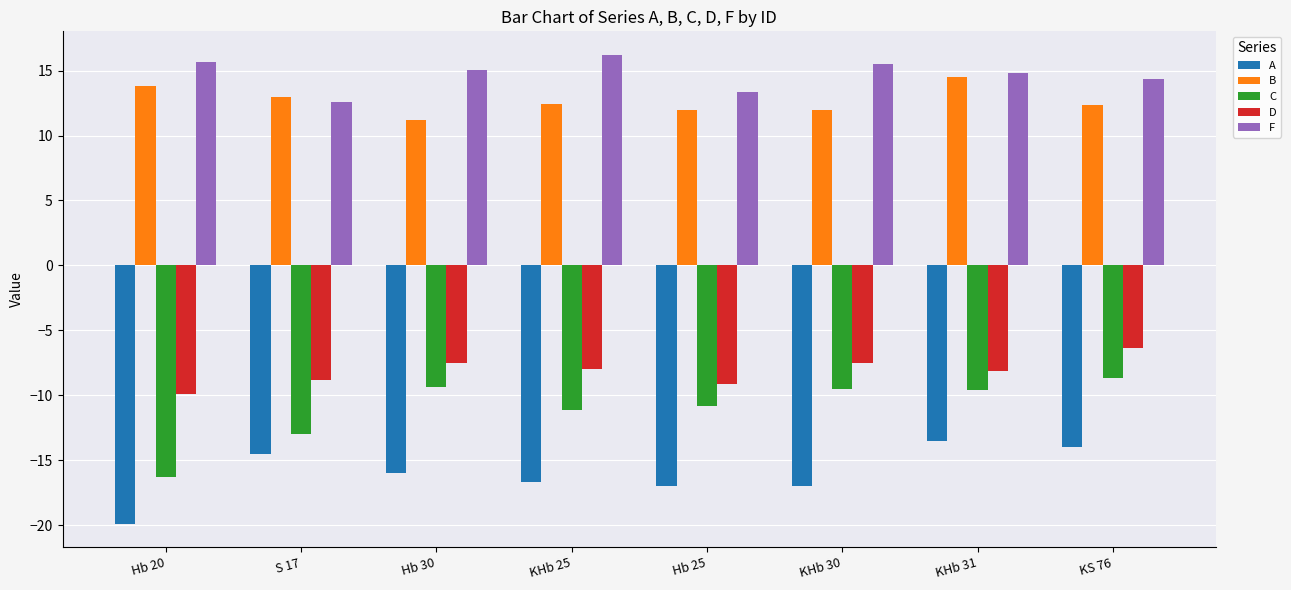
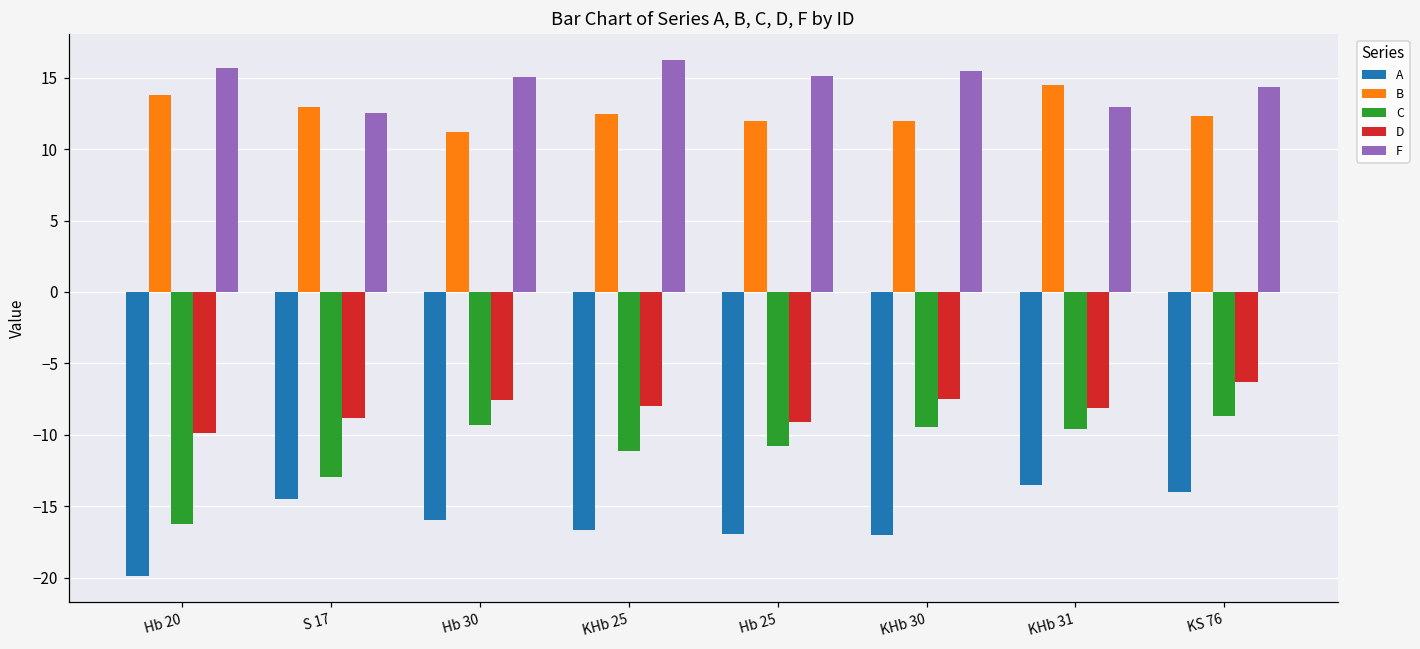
  {
    "A": {
      "Hb 20": -19.9,
      "S 17": -14.5,
      "Hb 30": -16.0,
      "KHb 25": -16.7,
      "Hb 25": -17.0,
      "KHb 30": -17.0,
      "KHb 31": -13.5,
      "KS 76": -14.0
    },
    "B": {
      "Hb 20": 13.8,
      "S 17": 12.9,
      "Hb 30": 11.2,
      "KHb 25": 12.5,
      "Hb 25": 12.0,
      "KHb 30": 12.0,
      "KHb 31": 14.5,
      "KS 76": 12.3
    },
    "C": {
      "Hb 20": -16.3,
      "S 17": -13.0,
      "Hb 30": -9.4,
      "KHb 25": -11.1,
      "Hb 25": -10.8,
      "KHb 30": -9.5,
      "KHb 31": -9.6,
      "KS 76": -8.7
    },
    "D": {
      "Hb 20": -9.9,
      "S 17": -8.9,
      "Hb 30": -7.5,
      "KHb 25": -8.0,
      "Hb 25": -9.1,
      "KHb 30": -7.5,
      "KHb 31": -8.1,
      "KS 76": -6.3
    },
    "F": {
      "Hb 20": 15.7,
      "S 17": 12.6,
      "Hb 30": 15.0,
      "KHb 25": 16.2,
-     "Hb 25": 13.4,
+     "Hb 25": 15.1,
      "KHb 30": 15.5,
-     "KHb 31": 14.8,
+     "KHb 31": 13.0,
      "KS 76": 14.4
    }
  }
